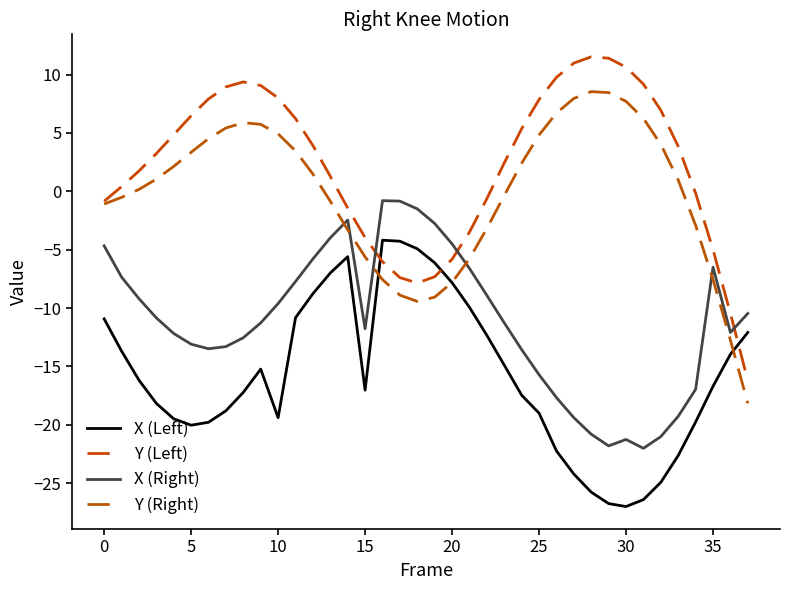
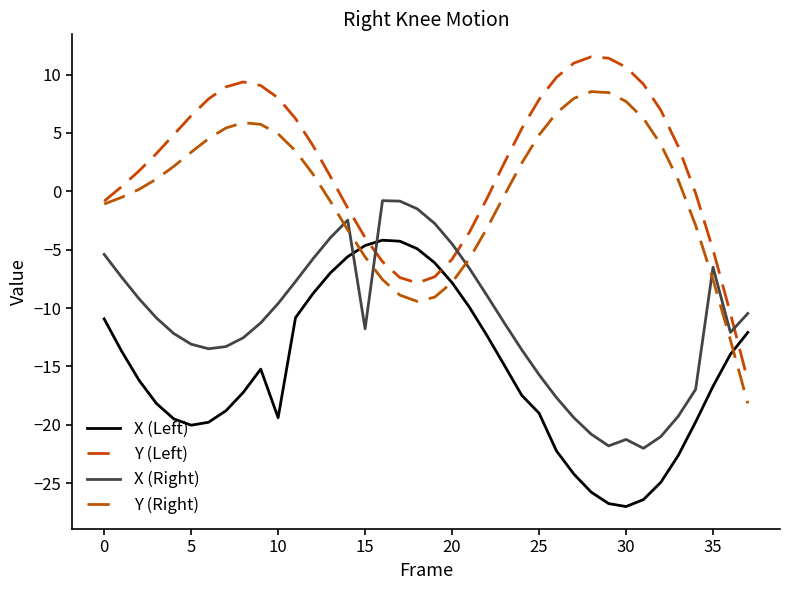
  {
    "X (Left)": {
      "0": -10.9,
      "5": -20.0,
      "10": -19.4,
-     "15": -17.0,
+     "15": -4.6,
      "25": -19.0,
      "30": -27.0,
      "35": -16.7
    },
    "X (Right)": {
-     "0": -4.7,
+     "0": -5.4,
      "5": -13.1,
      "10": -9.6,
      "15": -11.8,
      "20": -4.5,
      "25": -15.7,
      "30": -21.2,
      "35": -6.5
    }
  }
